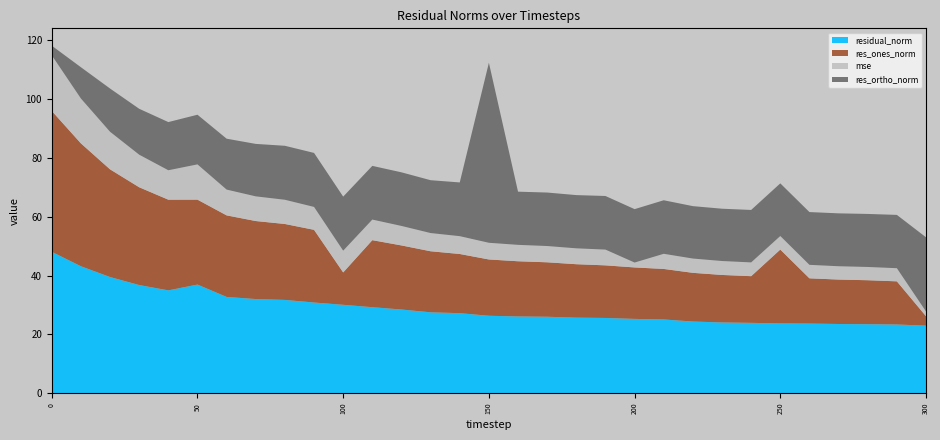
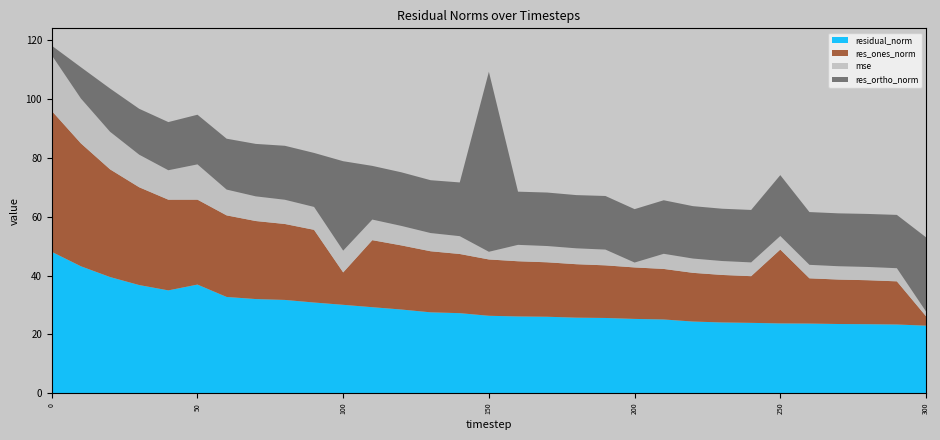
  {
    "residual_norm": {
      "0": 48,
      "50": 37,
      "100": 30,
      "150": 26,
      "200": 25,
      "250": 24,
      "300": 23
    },
    "res_ones_norm": {
      "0": 48,
      "50": 29,
      "100": 11,
      "150": 19,
      "200": 18,
      "250": 25,
      "300": 3
    },
    "mse": {
      "0": 19,
      "50": 12,
      "100": 7,
-     "150": 6,
+     "150": 3,
      "200": 2,
      "250": 5,
      "300": 2
    },
    "res_ortho_norm": {
      "0": 3,
      "50": 17,
-     "100": 18,
+     "100": 30,
      "150": 61,
      "200": 18,
-     "250": 18,
+     "250": 21,
      "300": 25
    }
  }
